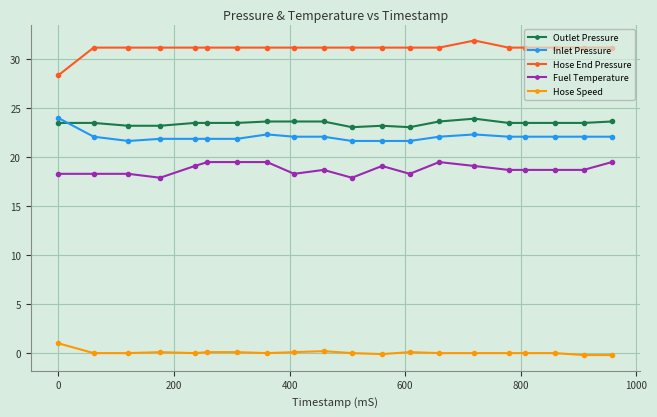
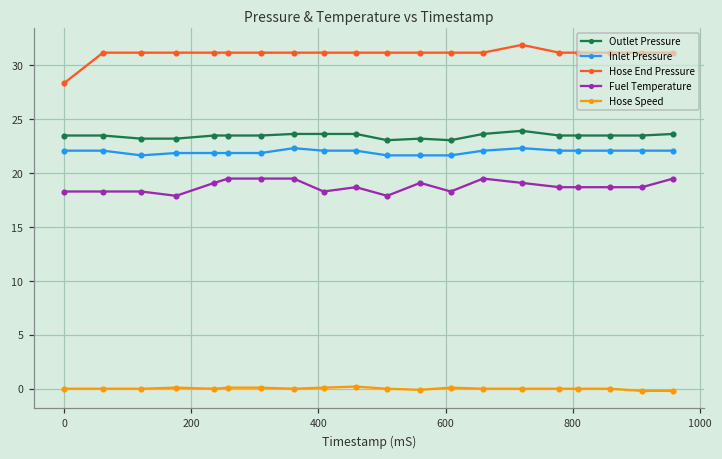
  {
    "Outlet Pressure": {
      "0": 23
    },
    "Inlet Pressure": {
-     "0": 24
+     "0": 22
    },
    "Hose End Pressure": {
      "0": 28
    },
    "Fuel Temperature": {
      "0": 18
    },
    "Hose Speed": {
-     "0": 1
+     "0": 0
    }
  }
